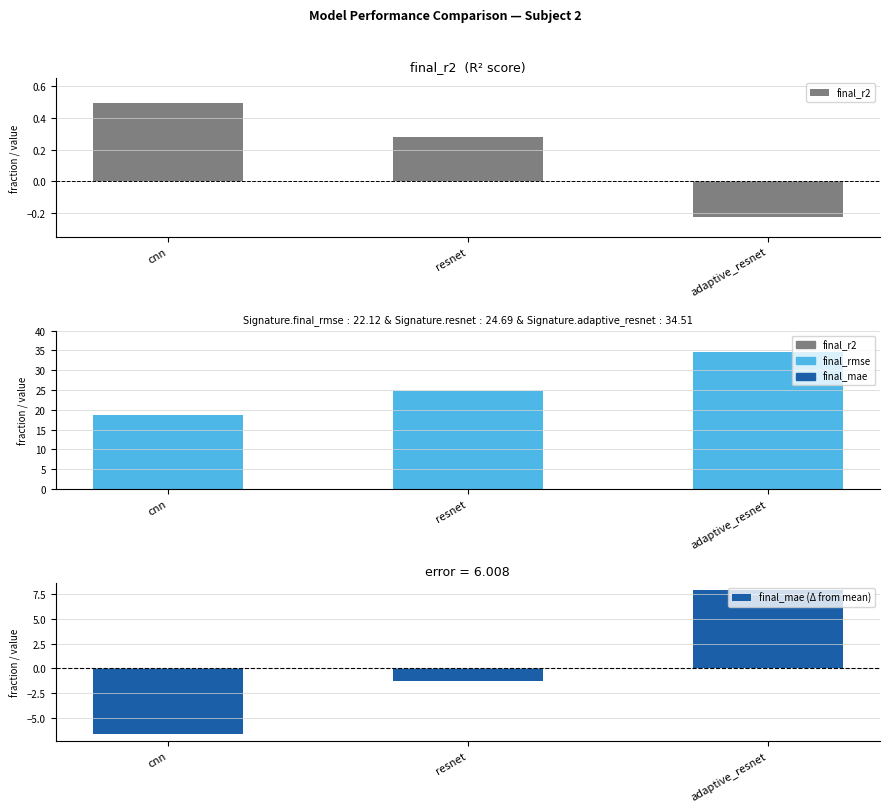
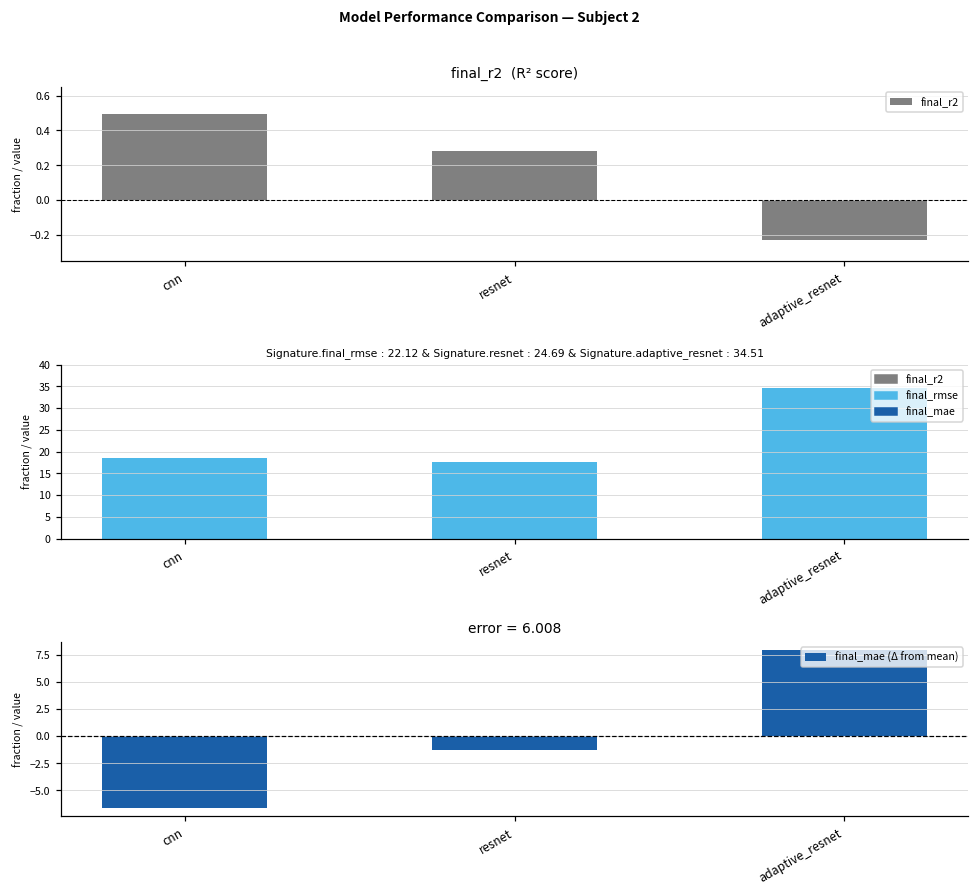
  {
    "final_r2 (R² score)": {
      "cnn": 0.49,
      "resnet": 0.28,
      "adaptive_resnet": -0.23
    },
    "Signature.final_rmse : 22.12 & Signature.resnet : 24.69 & Signature.adaptive_resnet : 34.51": {
      "cnn": 19,
-     "resnet": 25,
+     "resnet": 18,
      "adaptive_resnet": 35
    },
    "error = 6.008": {
      "cnn": -7,
      "resnet": -1
    }
  }
